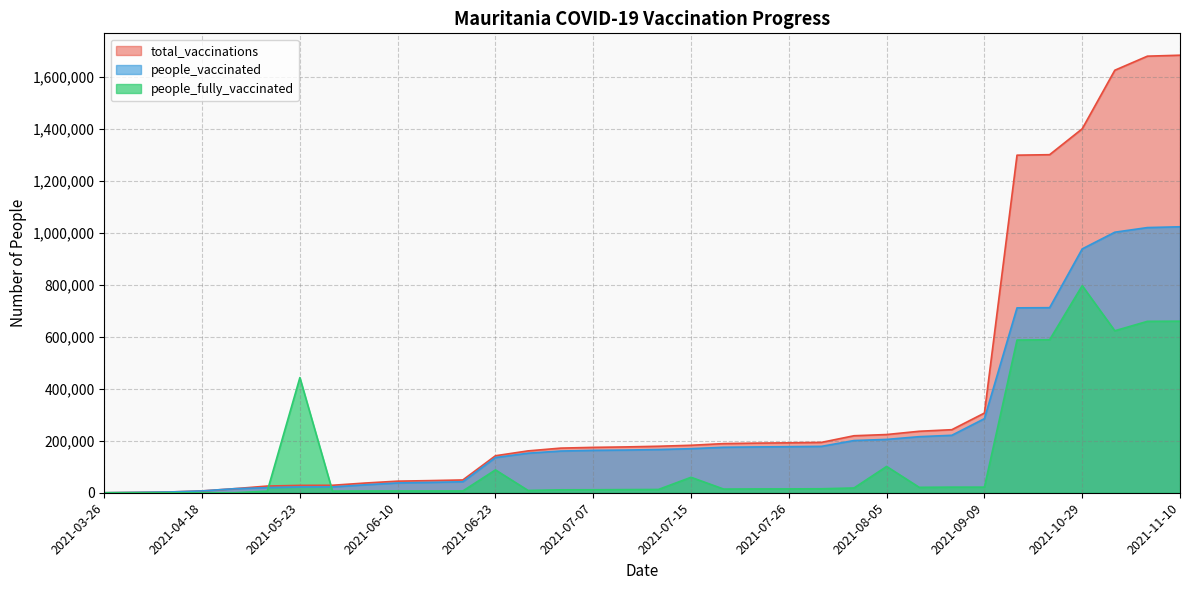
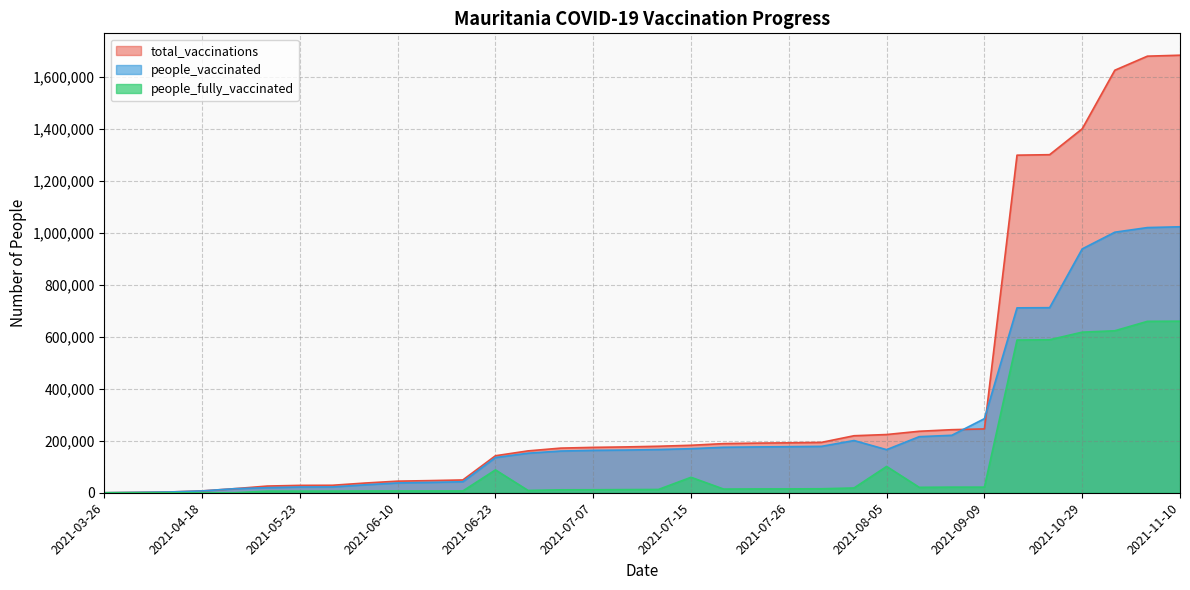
  {
    "total_vaccinations": {
      "2021-07-07": "170,000",
      "2021-07-15": "180,000",
      "2021-07-26": "190,000",
      "2021-08-05": "220,000",
-     "2021-09-09": "310,000",
+     "2021-09-09": "250,000",
      "2021-10-29": "1,400,000",
      "2021-11-10": "1,680,000"
    },
    "people_vaccinated": {
      "2021-07-07": "160,000",
      "2021-07-15": "170,000",
      "2021-07-26": "180,000",
-     "2021-08-05": "210,000",
+     "2021-08-05": "170,000",
      "2021-09-09": "290,000",
      "2021-10-29": "940,000",
      "2021-11-10": "1,020,000"
    },
    "people_fully_vaccinated": {
-     "2021-05-23": "440,000",
+     "2021-05-23": "10,000",
      "2021-06-10": "10,000",
      "2021-06-23": "90,000",
      "2021-07-07": "10,000",
      "2021-07-15": "60,000",
      "2021-07-26": "10,000",
      "2021-08-05": "100,000",
      "2021-09-09": "20,000",
-     "2021-10-29": "800,000",
+     "2021-10-29": "620,000",
      "2021-11-10": "660,000"
    }
  }
